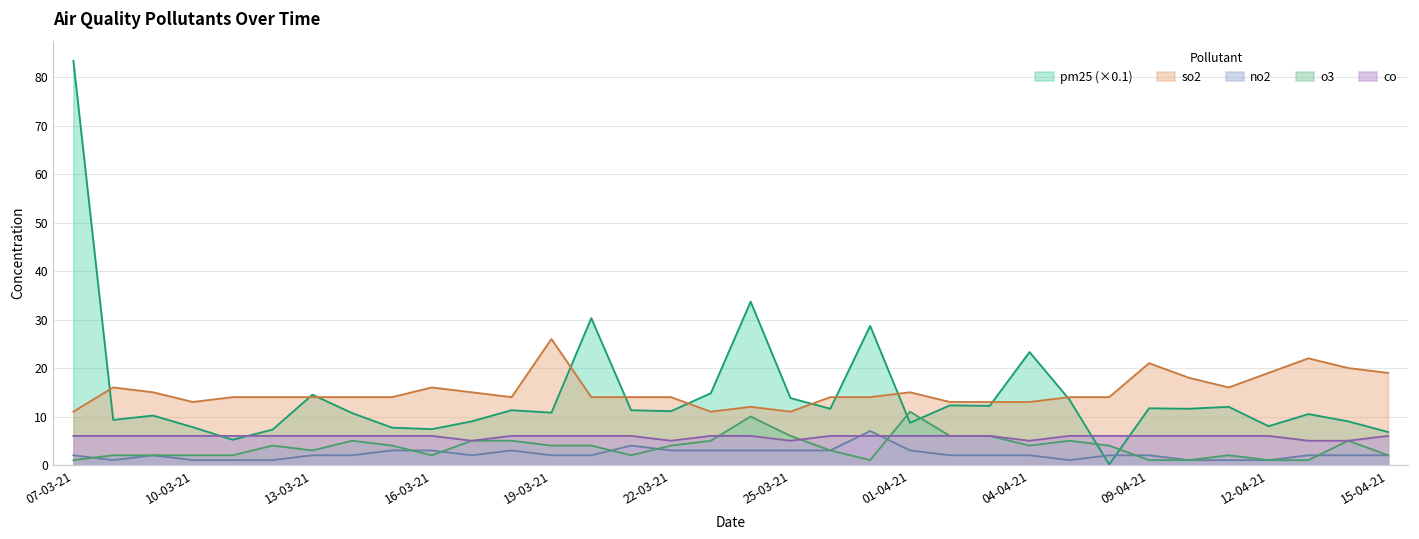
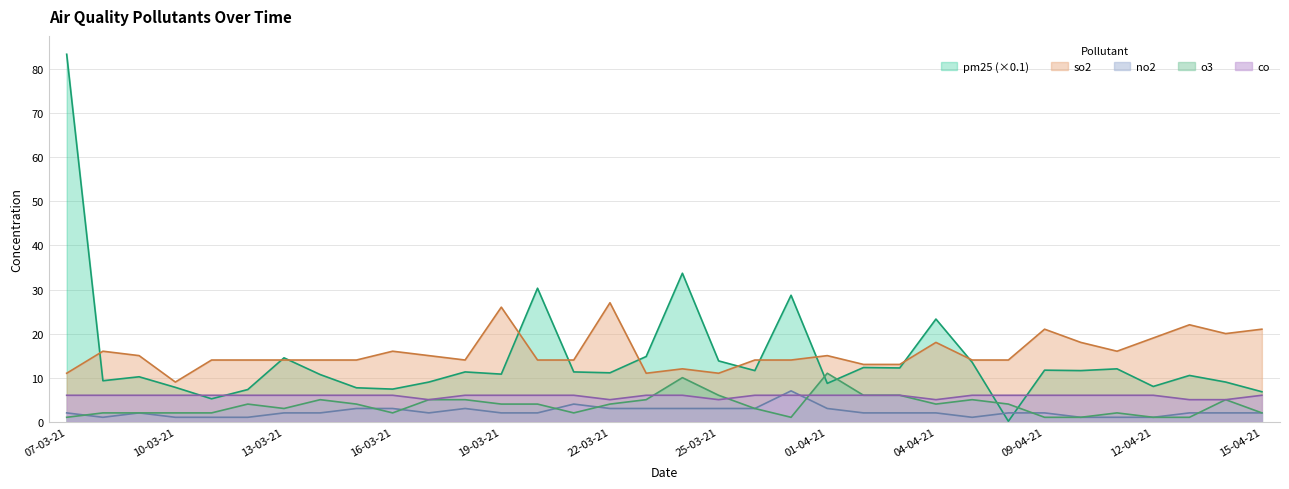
  {
    "so2": {
      "07-03-21": 11,
-     "10-03-21": 13,
+     "10-03-21": 9,
      "16-03-21": 16,
      "19-03-21": 26,
-     "22-03-21": 14,
+     "22-03-21": 27,
      "25-03-21": 11,
      "01-04-21": 15,
-     "04-04-21": 13,
+     "04-04-21": 18,
      "09-04-21": 21,
      "12-04-21": 19,
-     "15-04-21": 19
+     "15-04-21": 21
    }
  }
